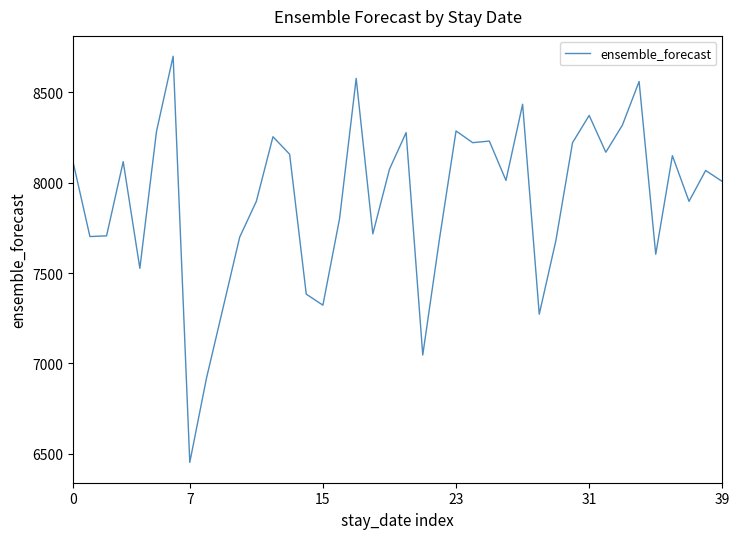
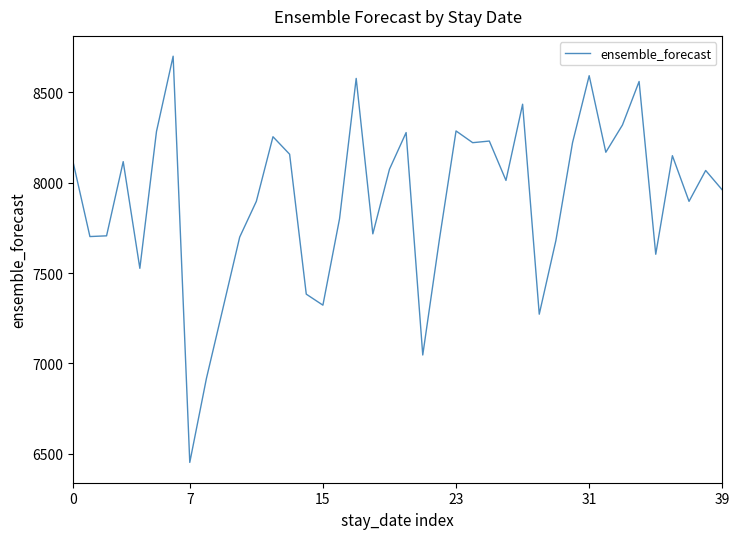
  {
    "0": 8110,
    "7": 6450,
    "15": 7320,
    "23": 8290,
-   "31": 8370,
-   "39": 8010
+   "31": 8590,
+   "39": 7960
  }
